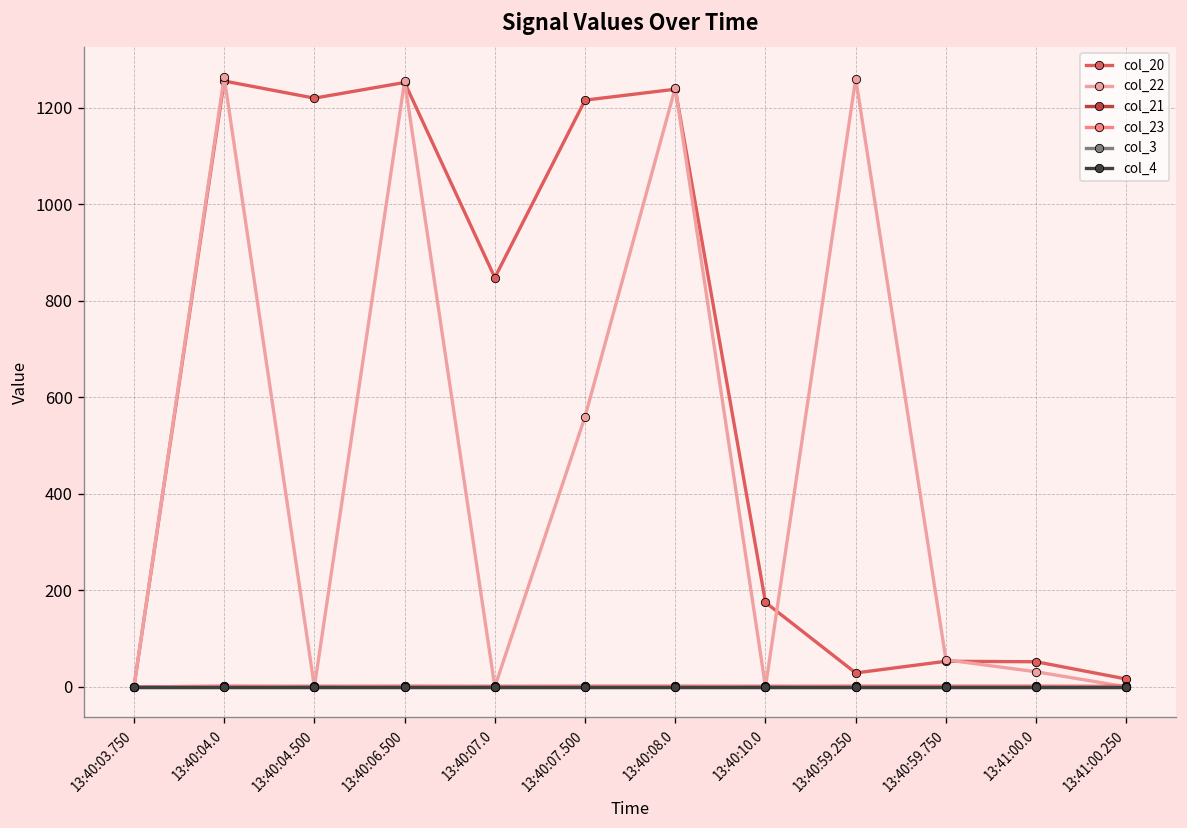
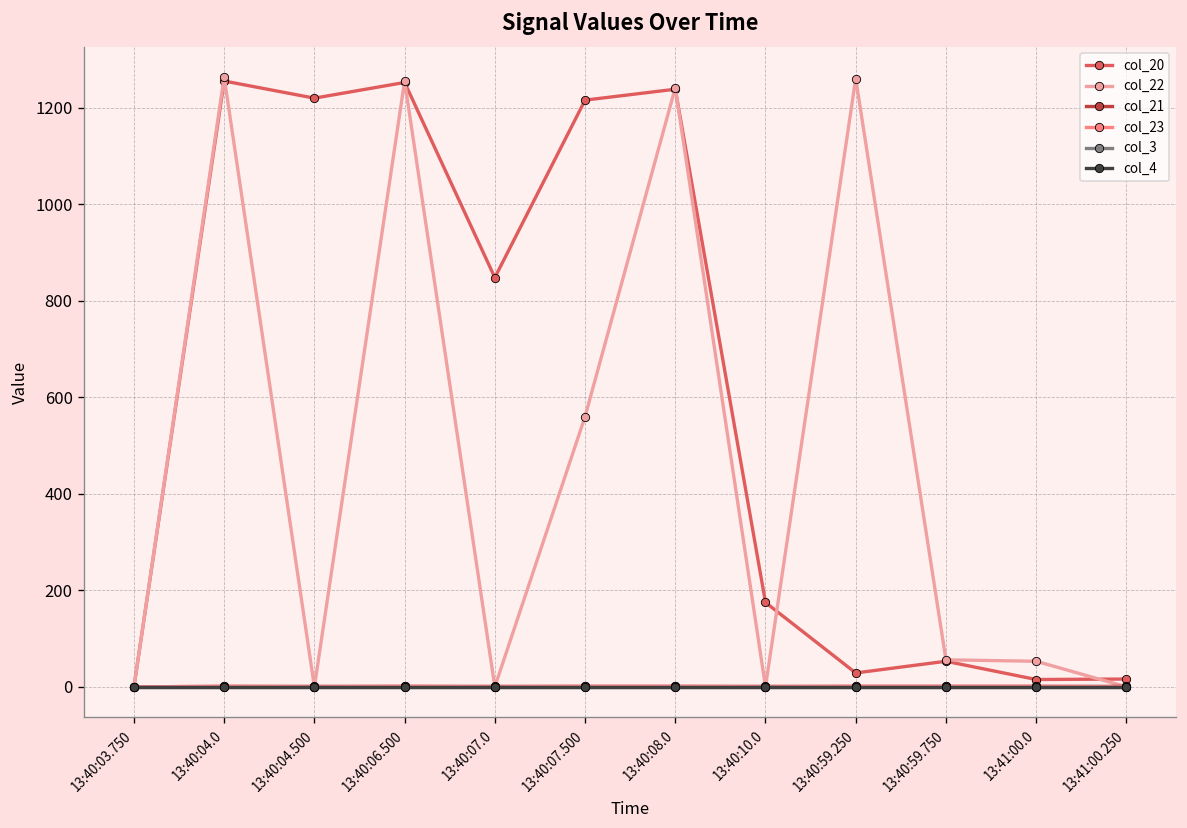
  {
    "col_20": {
      "13:40:04.0": 1260,
      "13:40:04.500": 1220,
      "13:40:07.0": 850,
      "13:40:07.500": 1220,
      "13:40:10.0": 170,
      "13:40:59.250": 30,
-     "13:41:00.0": 50,
+     "13:41:00.0": 20,
      "13:41:00.250": 20
    },
    "col_22": {
      "13:40:04.0": 1260,
      "13:40:07.500": 560,
      "13:40:59.250": 1260,
-     "13:41:00.0": 30
+     "13:41:00.0": 50
    },
    "col_4": {
      "13:40:04.0": 0,
      "13:40:06.500": 0,
      "13:40:07.500": 0,
      "13:40:08.0": 0,
      "13:40:59.250": 0,
      "13:40:59.750": 0,
      "13:41:00.0": 0
    }
  }
